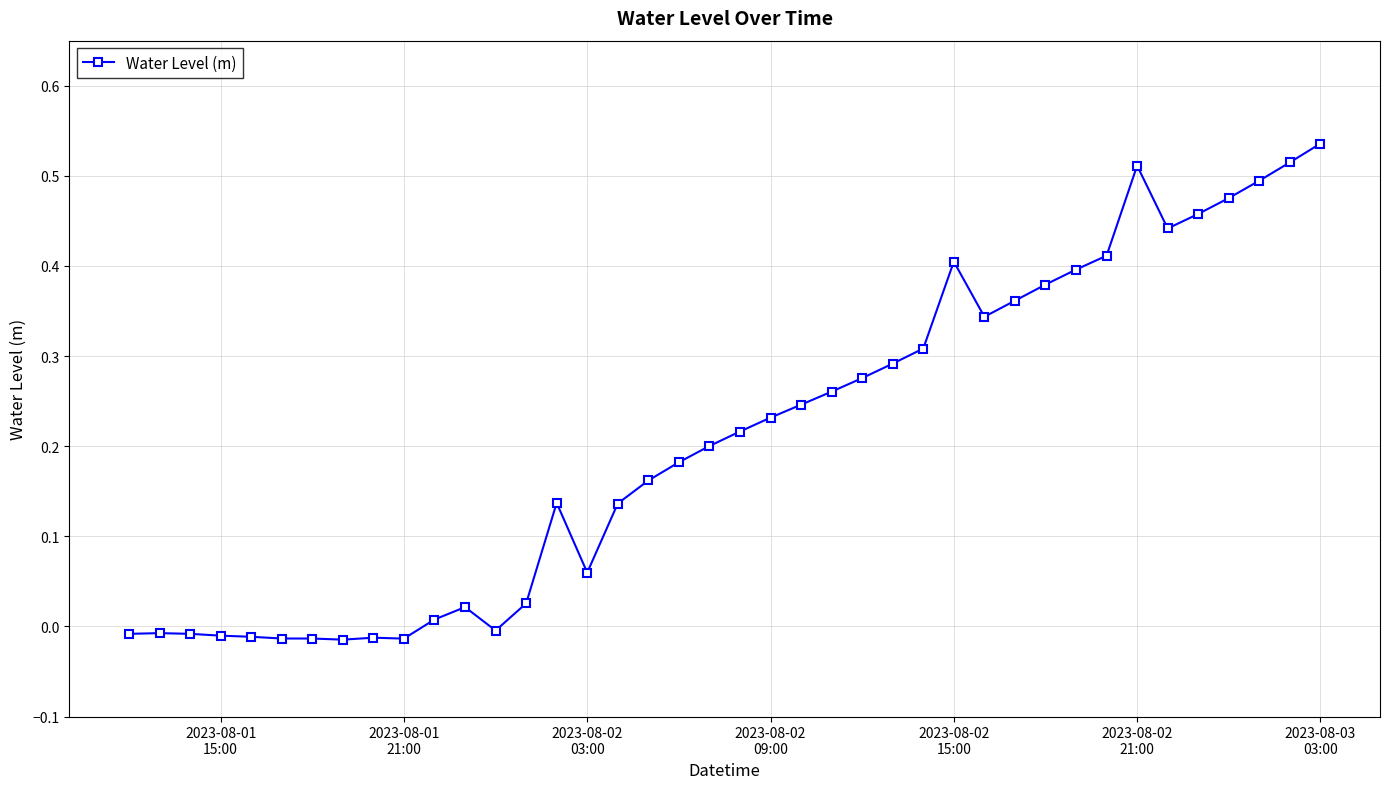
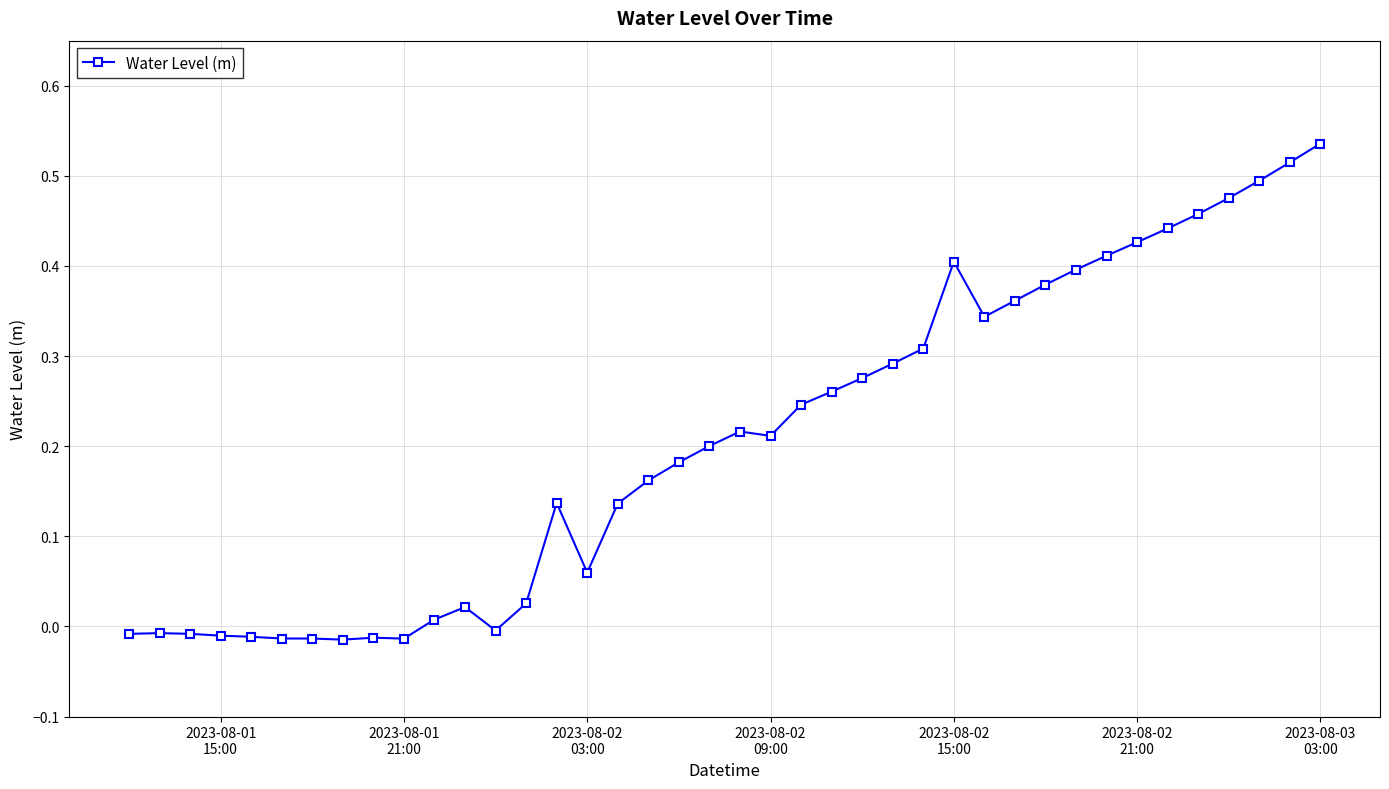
  {
    "2023-08-01 15:00": -0.01,
    "2023-08-01 21:00": -0.01,
    "2023-08-02 03:00": 0.06,
-   "2023-08-02 09:00": 0.23,
+   "2023-08-02 09:00": 0.21,
    "2023-08-02 15:00": 0.40,
-   "2023-08-02 21:00": 0.51,
+   "2023-08-02 21:00": 0.43,
    "2023-08-03 03:00": 0.54
  }
